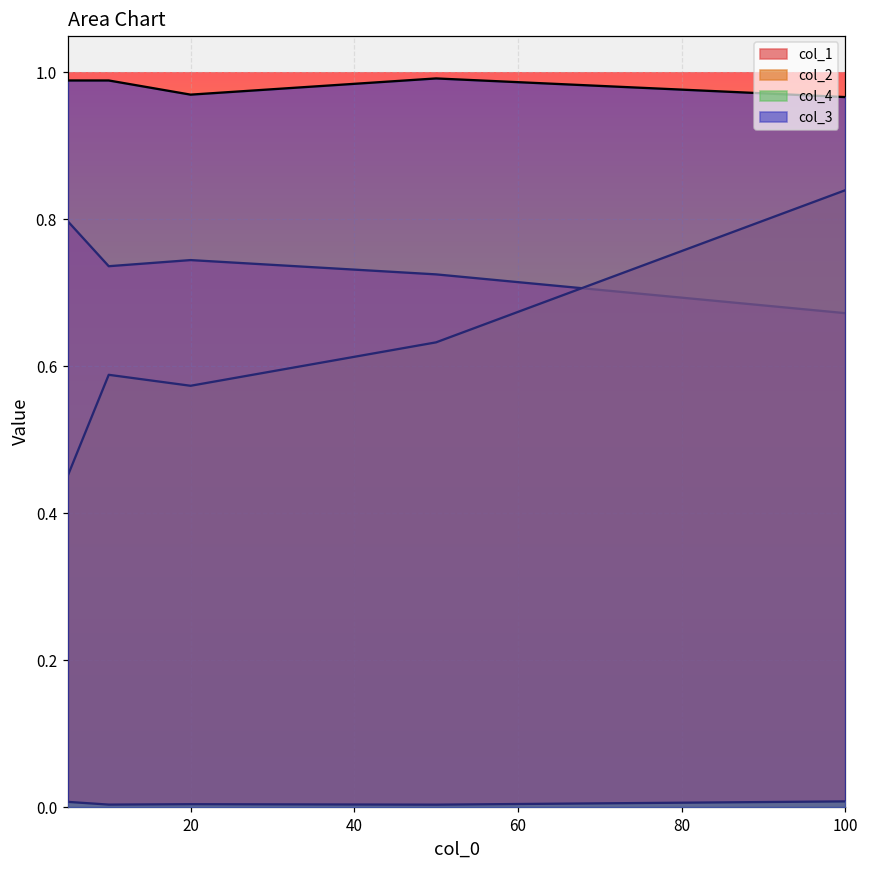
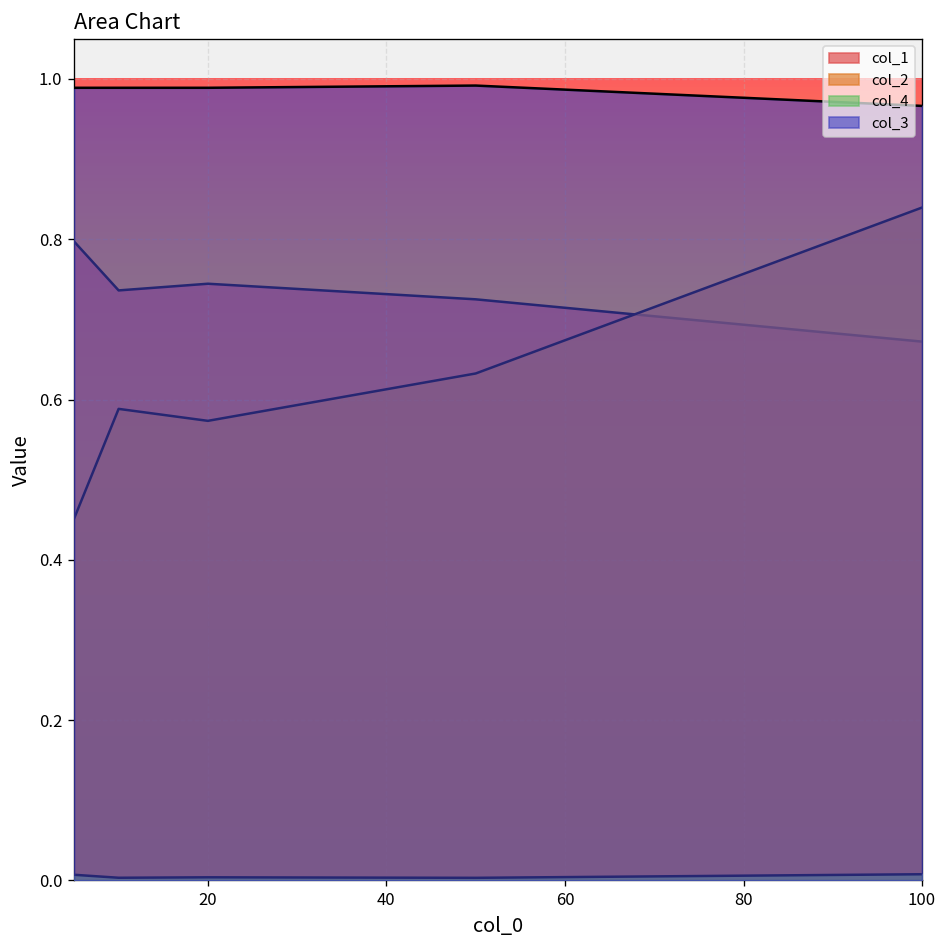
  {
    "col_4": {
      "20": 0.00,
      "100": 0.01
    },
    "col_3": {
-     "20": 0.97,
+     "20": 0.99,
      "100": 0.97
    }
  }
